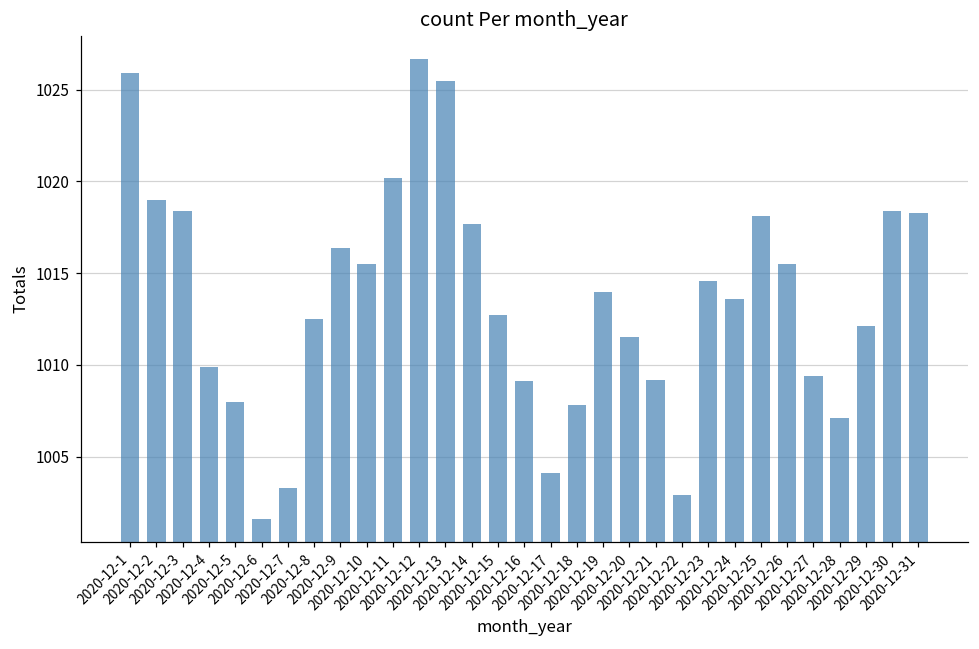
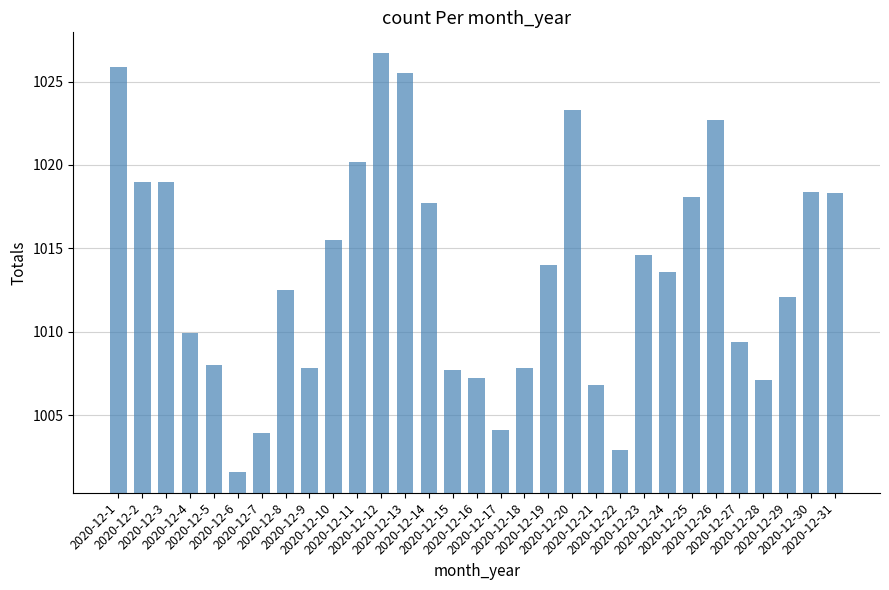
  {
    "2020-12-1": 1025.9,
    "2020-12-2": 1019.0,
-   "2020-12-3": 1018.4,
+   "2020-12-3": 1019.0,
    "2020-12-4": 1009.9,
    "2020-12-5": 1008.0,
    "2020-12-6": 1001.6,
-   "2020-12-7": 1003.3,
+   "2020-12-7": 1003.9,
    "2020-12-8": 1012.5,
-   "2020-12-9": 1016.4,
+   "2020-12-9": 1007.8,
    "2020-12-10": 1015.5,
    "2020-12-11": 1020.2,
    "2020-12-12": 1026.7,
    "2020-12-13": 1025.5,
    "2020-12-14": 1017.7,
-   "2020-12-15": 1012.7,
-   "2020-12-16": 1009.1,
+   "2020-12-15": 1007.7,
+   "2020-12-16": 1007.2,
    "2020-12-17": 1004.1,
    "2020-12-18": 1007.8,
    "2020-12-19": 1014.0,
-   "2020-12-20": 1011.5,
-   "2020-12-21": 1009.2,
+   "2020-12-20": 1023.3,
+   "2020-12-21": 1006.8,
    "2020-12-22": 1002.9,
    "2020-12-23": 1014.6,
    "2020-12-24": 1013.6,
    "2020-12-25": 1018.1,
-   "2020-12-26": 1015.5,
+   "2020-12-26": 1022.7,
    "2020-12-27": 1009.4,
    "2020-12-28": 1007.1,
    "2020-12-29": 1012.1,
    "2020-12-30": 1018.4,
    "2020-12-31": 1018.3
  }
